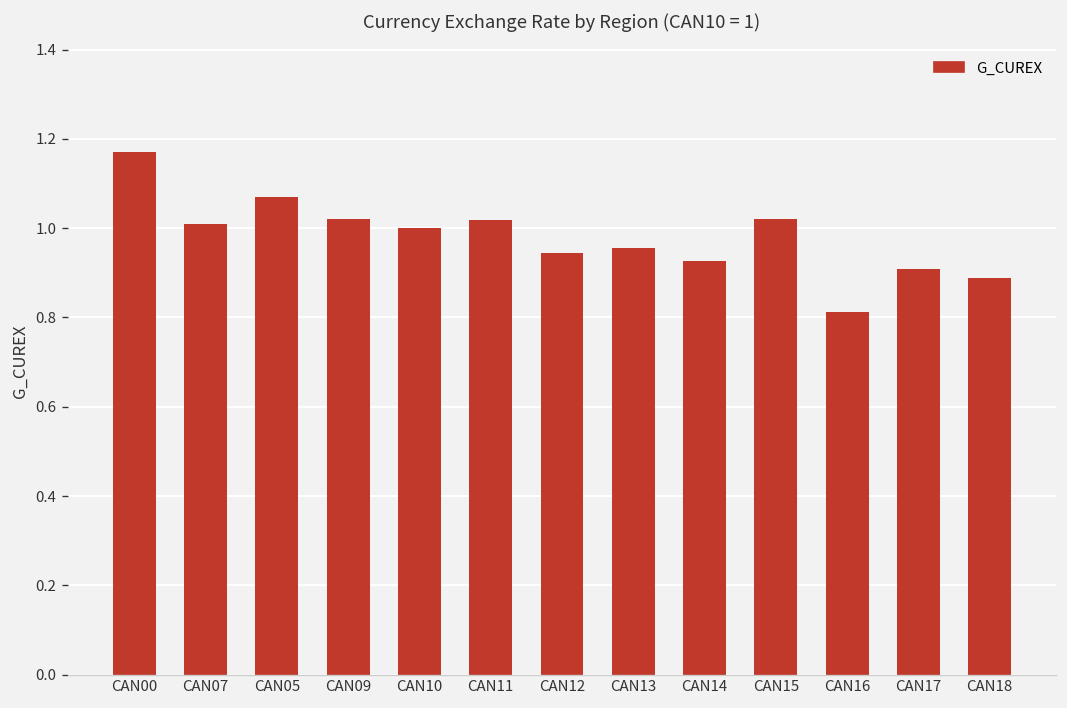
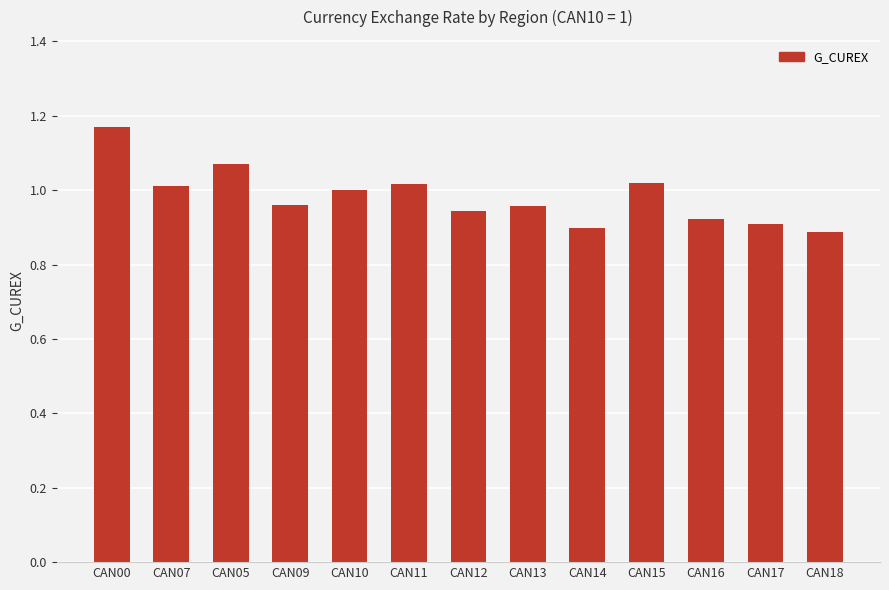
  {
    "CAN00": 1.17,
    "CAN07": 1.01,
    "CAN05": 1.07,
-   "CAN09": 1.02,
+   "CAN09": 0.96,
    "CAN10": 1.00,
    "CAN11": 1.02,
    "CAN12": 0.94,
    "CAN13": 0.96,
-   "CAN14": 0.93,
+   "CAN14": 0.90,
    "CAN15": 1.02,
-   "CAN16": 0.81,
+   "CAN16": 0.92,
    "CAN17": 0.91,
    "CAN18": 0.89
  }
